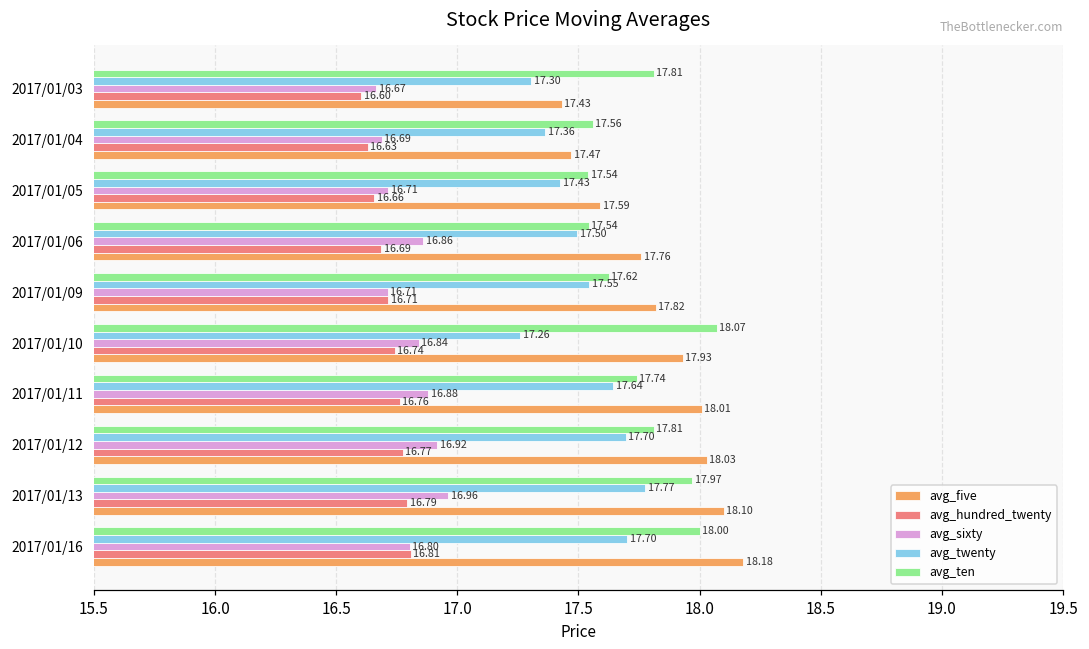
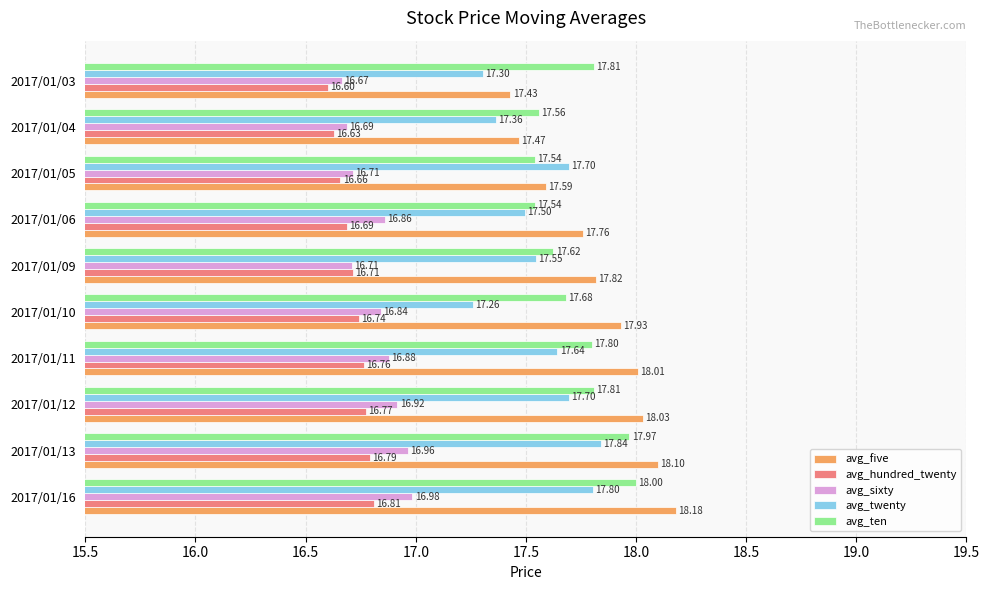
  {
    "avg_sixty": {
      "2017/01/03": 16.67,
      "2017/01/04": 16.69,
      "2017/01/06": 16.86,
      "2017/01/10": 16.84,
      "2017/01/11": 16.88,
      "2017/01/12": 16.92,
      "2017/01/13": 16.96,
-     "2017/01/16": 16.80
+     "2017/01/16": 16.98
    },
    "avg_twenty": {
      "2017/01/03": 17.30,
      "2017/01/04": 17.36,
-     "2017/01/05": 17.43,
+     "2017/01/05": 17.70,
      "2017/01/09": 17.55,
      "2017/01/10": 17.26,
      "2017/01/11": 17.64,
      "2017/01/12": 17.70,
-     "2017/01/13": 17.77,
-     "2017/01/16": 17.70
+     "2017/01/13": 17.84,
+     "2017/01/16": 17.80
    },
    "avg_ten": {
      "2017/01/03": 17.81,
      "2017/01/04": 17.56,
      "2017/01/05": 17.54,
      "2017/01/09": 17.62,
-     "2017/01/10": 18.07,
-     "2017/01/11": 17.74,
+     "2017/01/10": 17.68,
+     "2017/01/11": 17.80,
      "2017/01/12": 17.81,
      "2017/01/13": 17.97,
      "2017/01/16": 18.00
    }
  }
